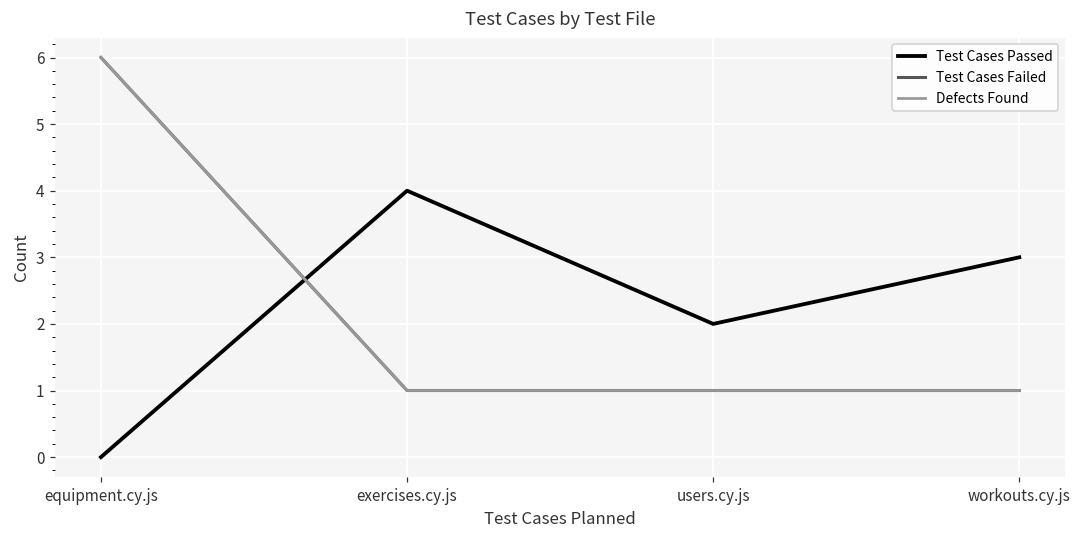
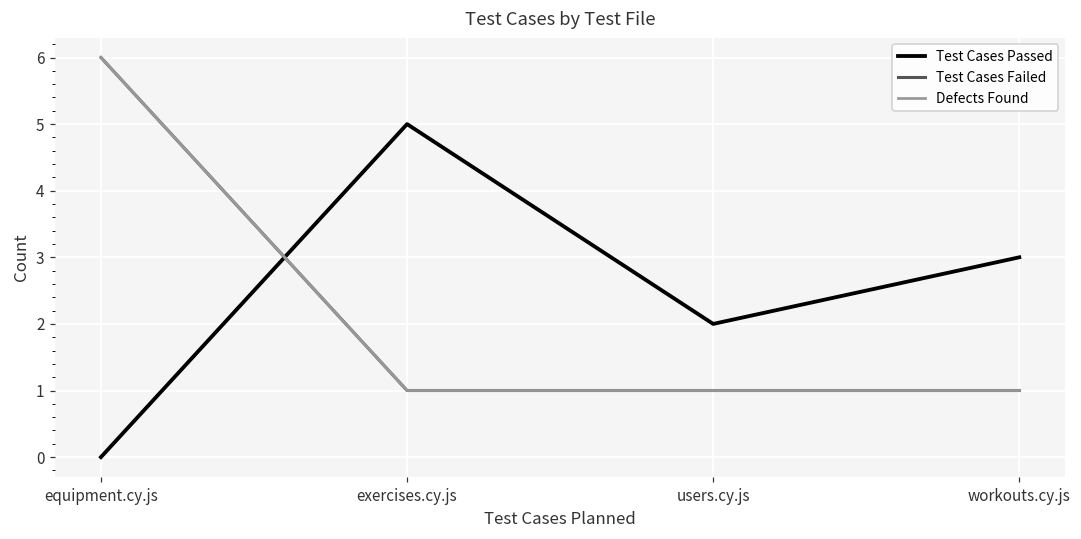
  {
    "Test Cases Passed": {
      "equipment.cy.js": 0,
-     "exercises.cy.js": 4,
+     "exercises.cy.js": 5,
      "users.cy.js": 2,
      "workouts.cy.js": 3
    },
    "Defects Found": {
      "equipment.cy.js": 6,
      "exercises.cy.js": 1,
      "users.cy.js": 1,
      "workouts.cy.js": 1
    }
  }
